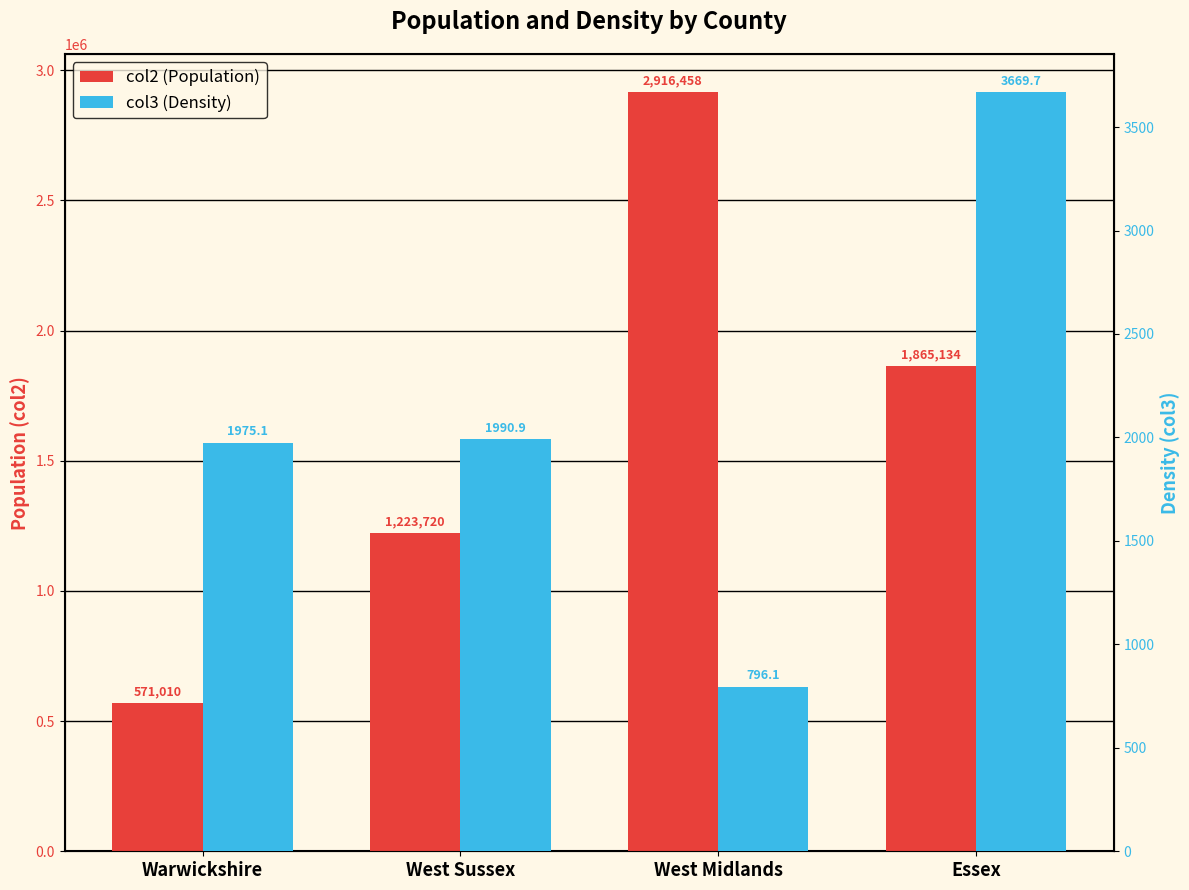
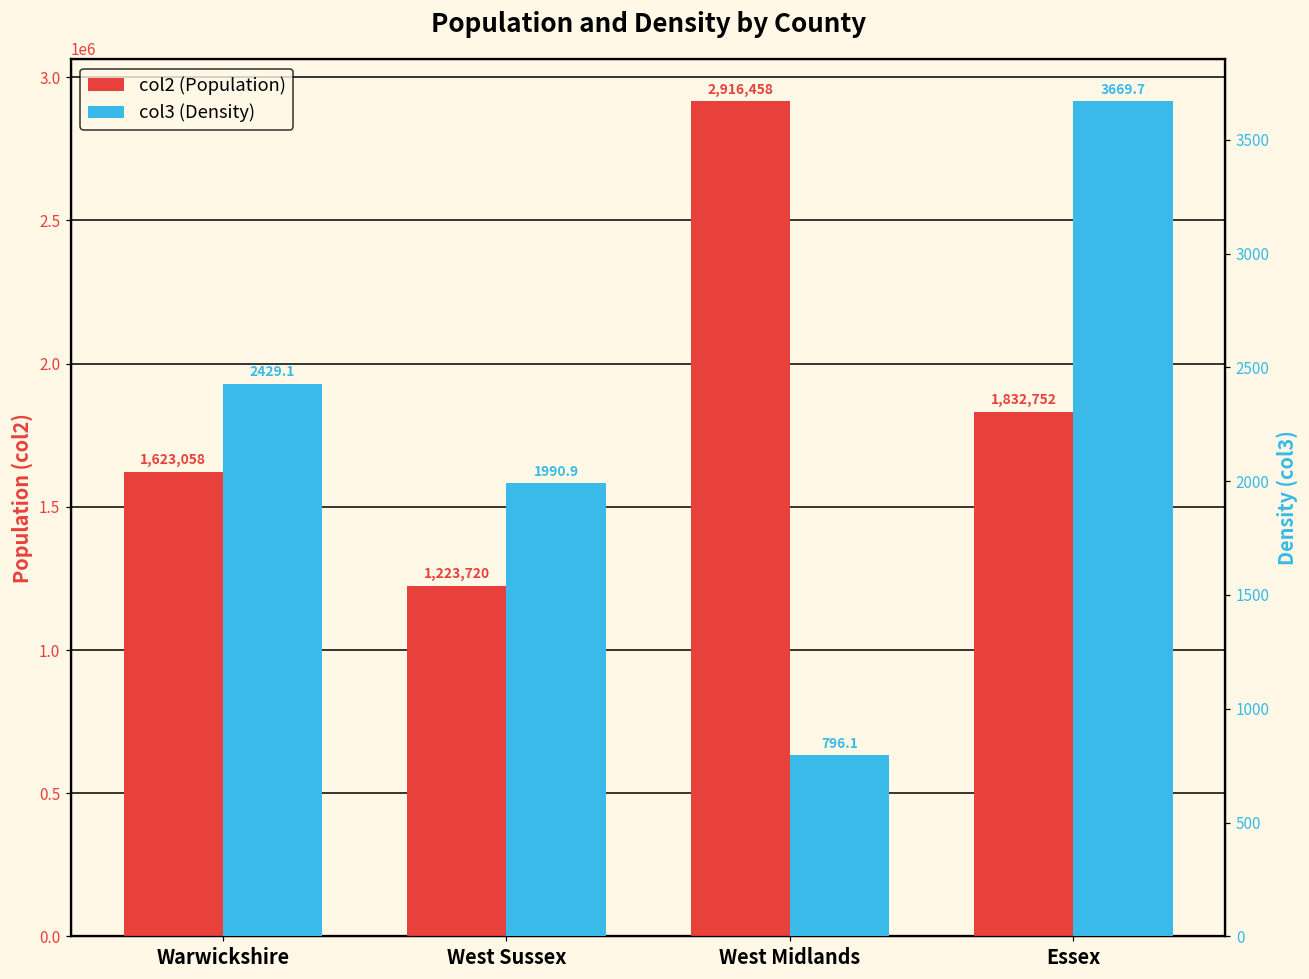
  {
    "col2 (Population)": {
-     "Warwickshire": "571,010",
+     "Warwickshire": "1,623,058",
      "West Sussex": "1,223,720",
      "West Midlands": "2,916,458",
-     "Essex": "1,865,134"
+     "Essex": "1,832,752"
    },
    "col3 (Density)": {
-     "Warwickshire": "1975.1",
+     "Warwickshire": "2429.1",
      "West Sussex": "1990.9",
      "West Midlands": "796.1",
      "Essex": "3669.7"
    }
  }
